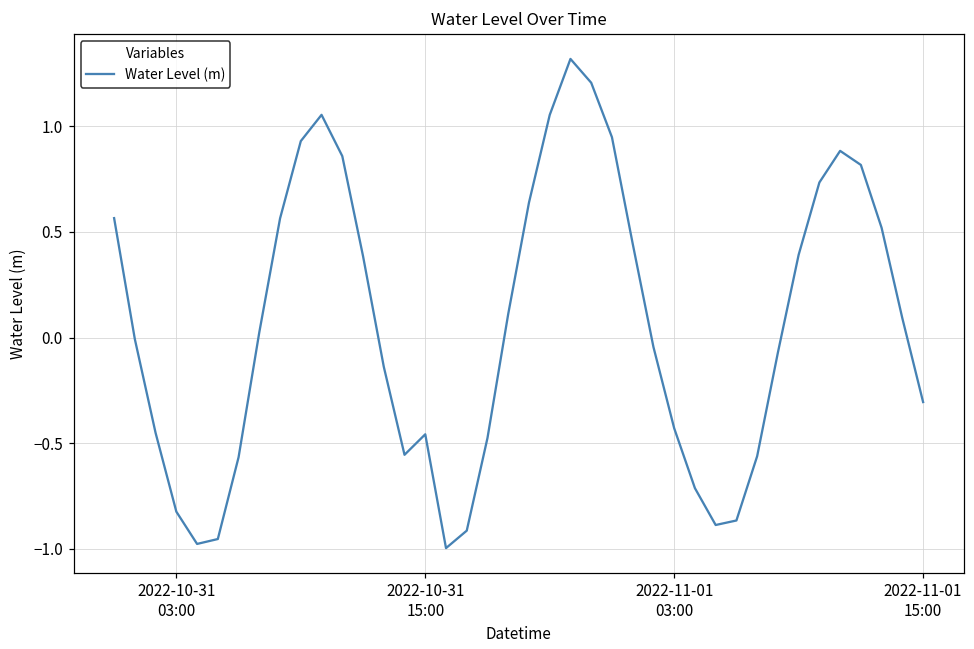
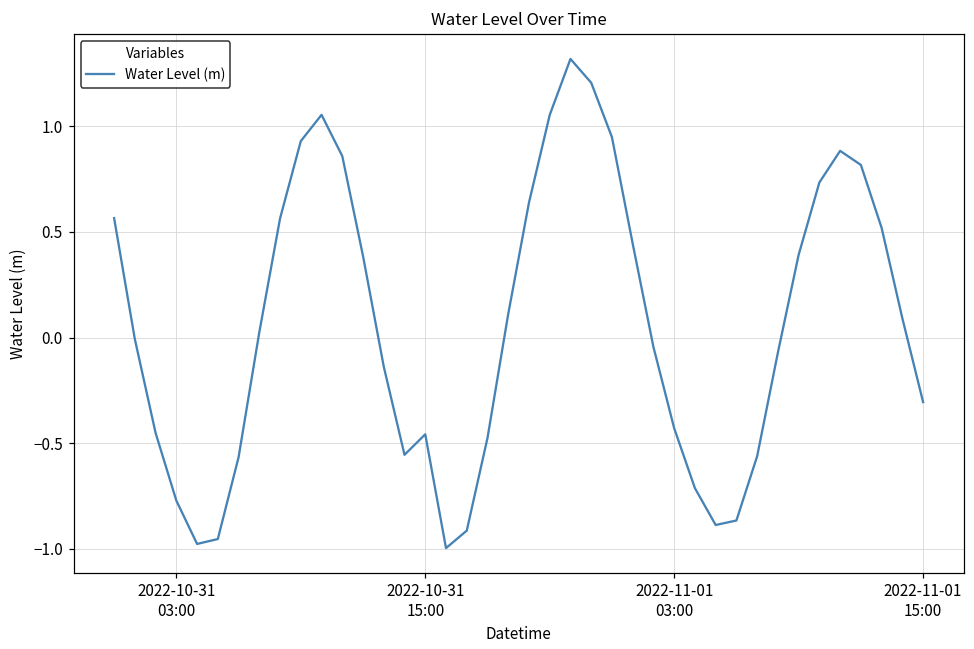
  {
-   "2022-10-31 03:00": -0.82,
+   "2022-10-31 03:00": -0.77,
    "2022-10-31 15:00": -0.46,
    "2022-11-01 03:00": -0.43,
    "2022-11-01 15:00": -0.31
  }
